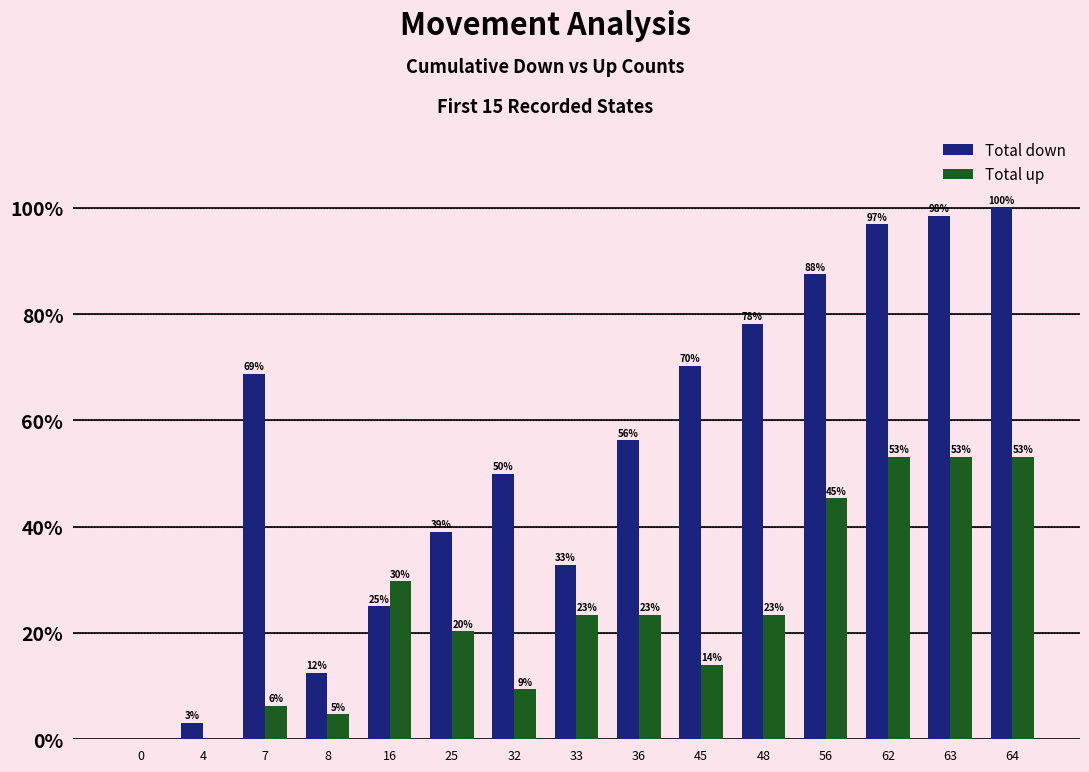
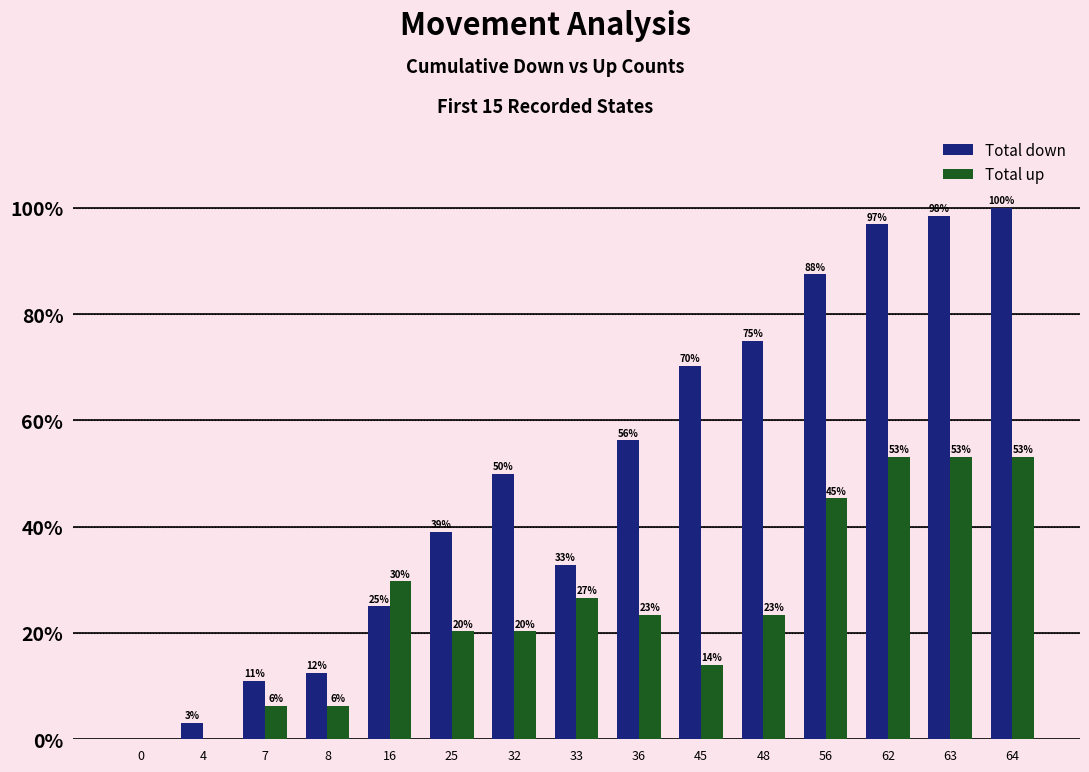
  {
    "Total down": {
      "4": "3%",
-     "7": "69%",
+     "7": "11%",
      "8": "12%",
      "16": "25%",
      "25": "39%",
      "32": "50%",
      "33": "33%",
      "36": "56%",
      "45": "70%",
-     "48": "78%",
+     "48": "75%",
      "56": "88%",
      "62": "97%",
      "63": "98%",
      "64": "100%"
    },
    "Total up": {
      "7": "6%",
-     "8": "5%",
+     "8": "6%",
      "16": "30%",
      "25": "20%",
-     "32": "9%",
-     "33": "23%",
+     "32": "20%",
+     "33": "27%",
      "36": "23%",
      "45": "14%",
      "48": "23%",
      "56": "45%",
      "62": "53%",
      "63": "53%",
      "64": "53%"
    }
  }
